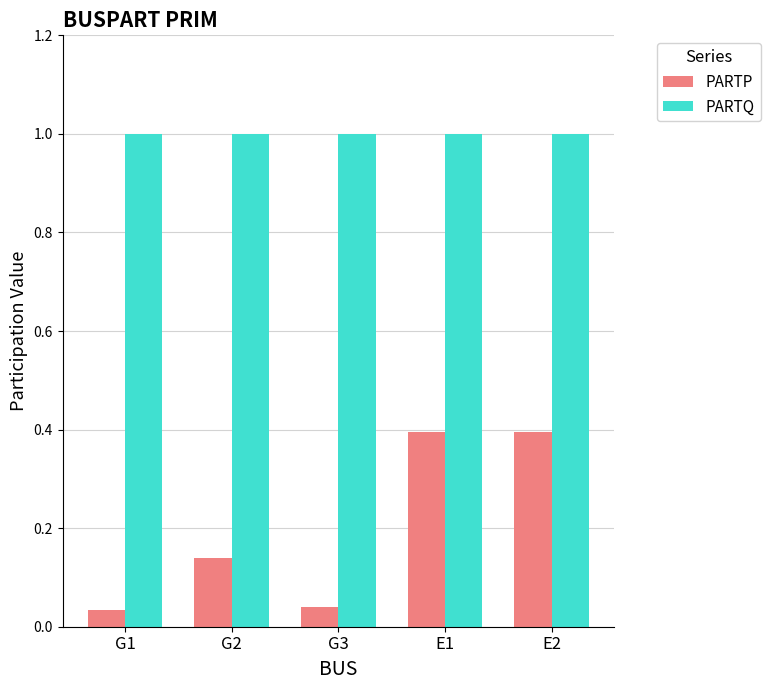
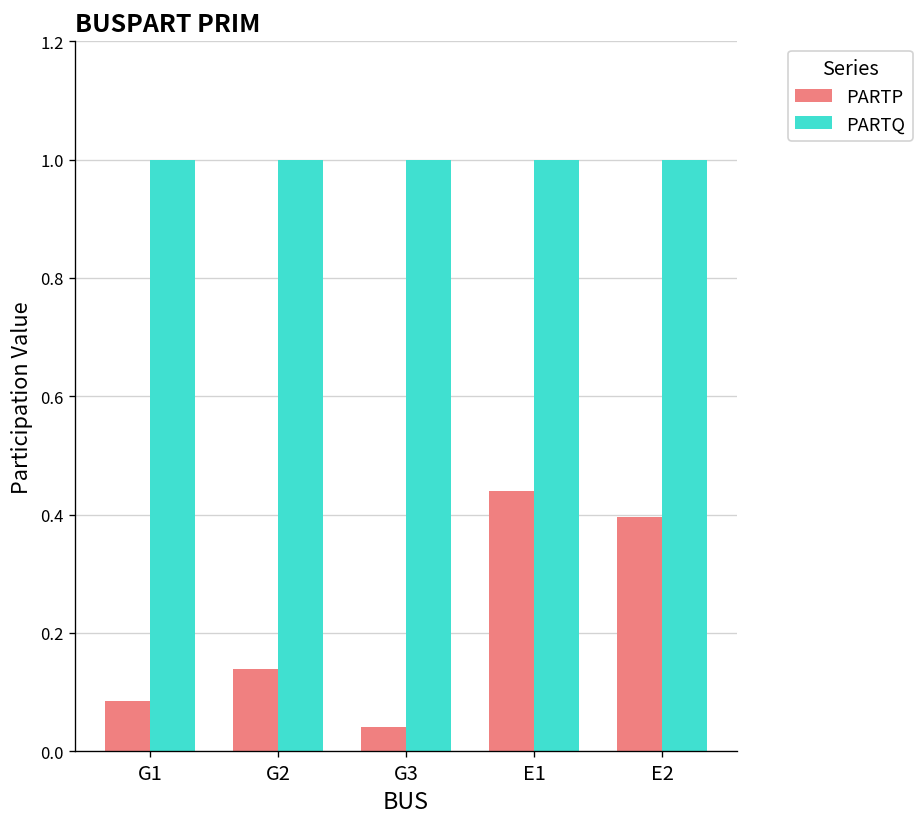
  {
    "PARTP": {
-     "G1": 0.03,
+     "G1": 0.08,
      "G2": 0.14,
      "G3": 0.04,
-     "E1": 0.40,
+     "E1": 0.44,
      "E2": 0.40
    },
    "PARTQ": {
      "G1": 1.00,
      "G2": 1.00,
      "G3": 1.00,
      "E1": 1.00,
      "E2": 1.00
    }
  }
